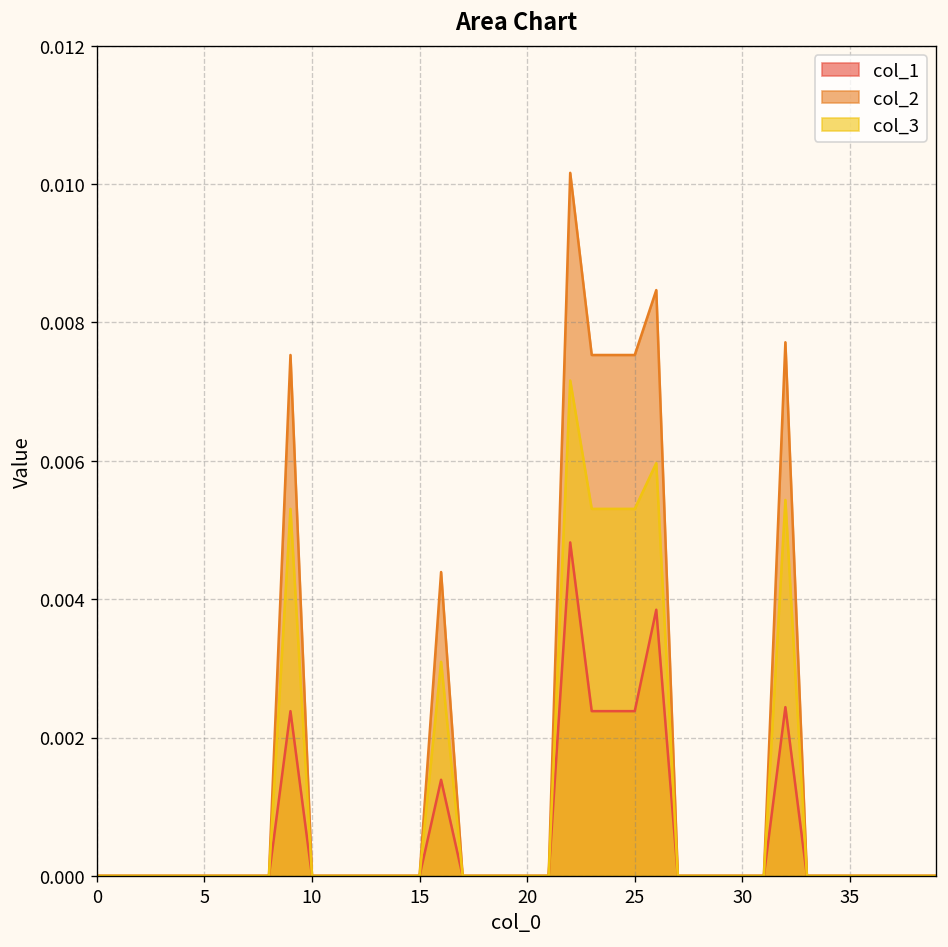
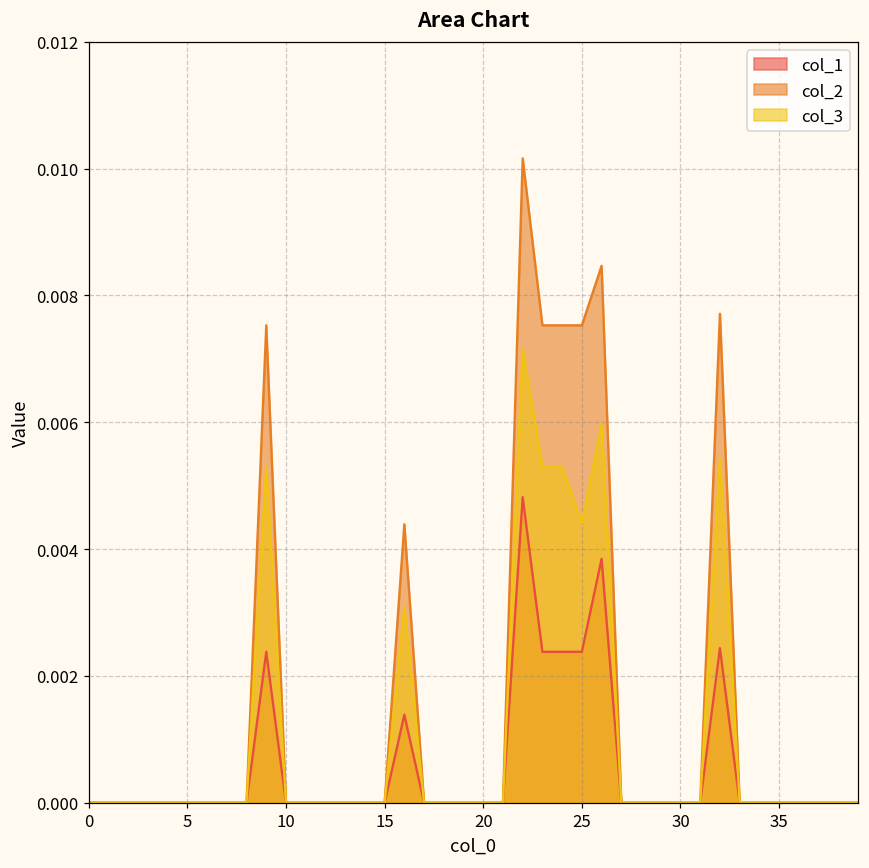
  {
    "col_3": {
-     "25": 0.0053
+     "25": 0.0044
    }
  }
